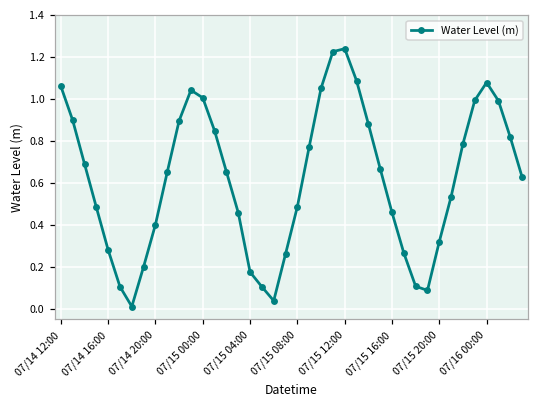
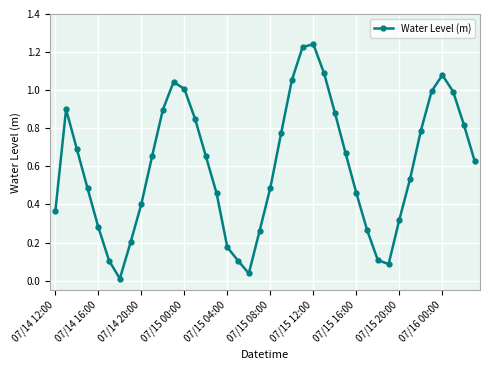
  {
-   "07/14 12:00": 1.06,
+   "07/14 12:00": 0.36,
    "07/14 16:00": 0.28,
    "07/14 20:00": 0.40,
    "07/15 00:00": 1.01,
    "07/15 04:00": 0.18,
    "07/15 08:00": 0.49,
    "07/15 12:00": 1.24,
    "07/15 16:00": 0.46,
    "07/15 20:00": 0.32,
    "07/16 00:00": 1.08
  }
